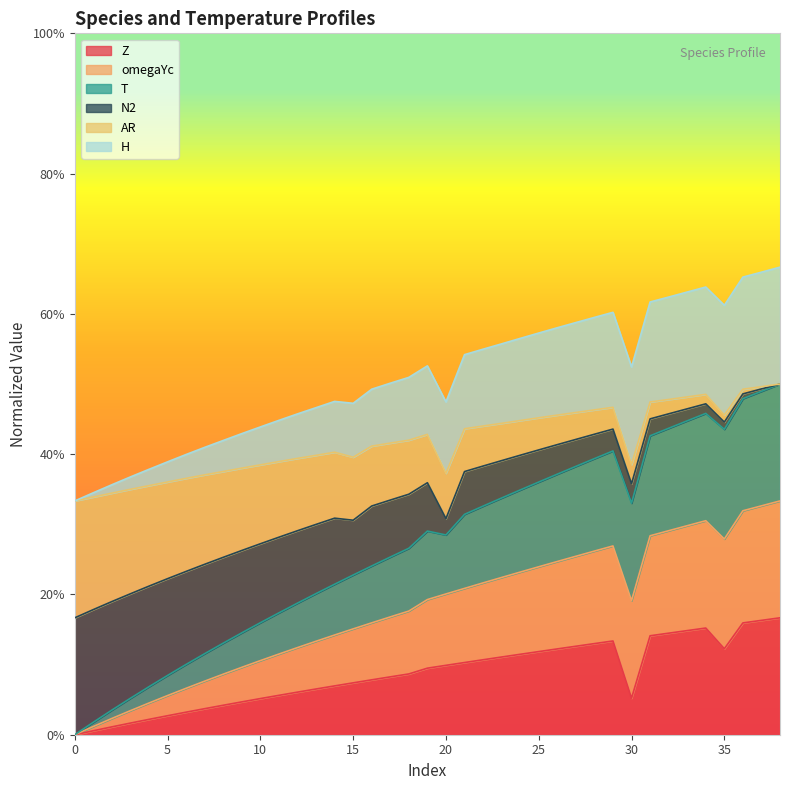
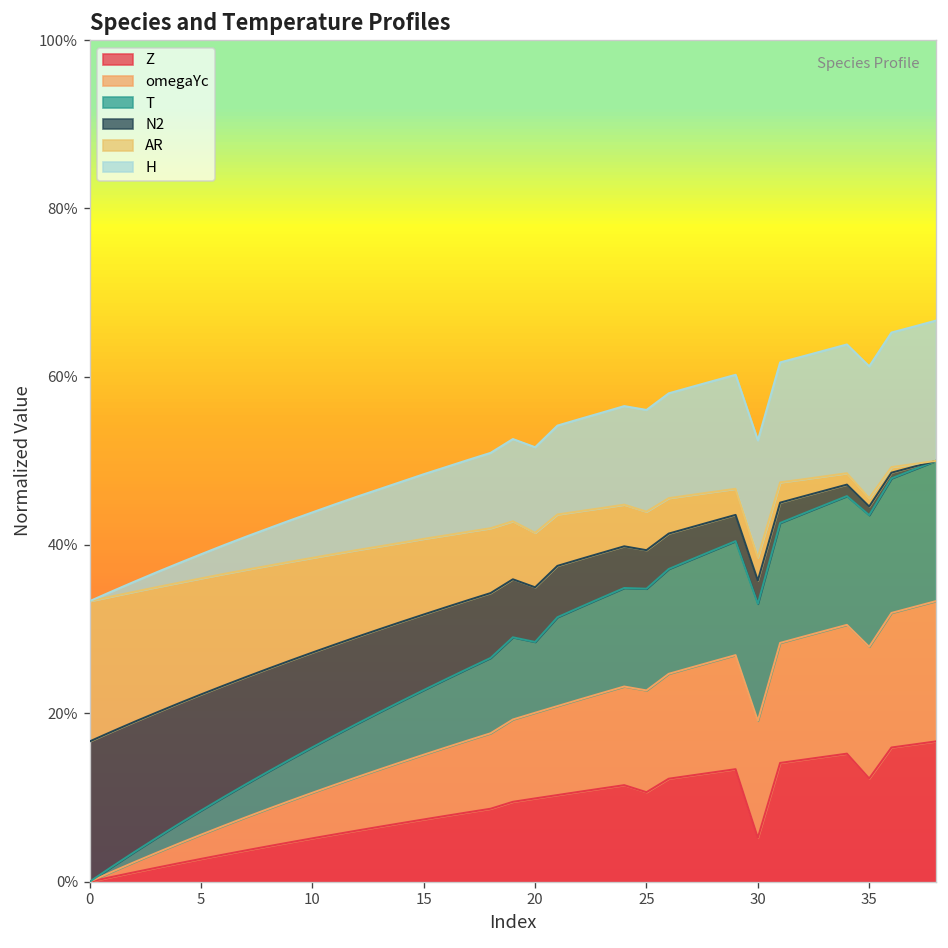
  {
    "Z": {
      "5": "3%",
      "10": "5%",
      "15": "7%",
      "20": "10%",
-     "25": "12%",
+     "25": "11%",
      "30": "5%",
      "35": "12%"
    },
    "T": {
      "5": "3%",
      "10": "5%",
      "15": "8%",
      "20": "8%",
      "25": "12%",
      "30": "14%",
      "35": "16%"
    },
    "N2": {
      "0": "17%",
      "5": "14%",
      "10": "11%",
-     "15": "8%",
-     "20": "2%",
+     "15": "9%",
+     "20": "6%",
      "25": "5%",
      "30": "3%",
      "35": "1%"
    },
    "H": {
      "5": "3%",
      "10": "5%",
      "15": "8%",
      "20": "10%",
      "25": "12%",
      "30": "14%",
      "35": "16%"
    }
  }
